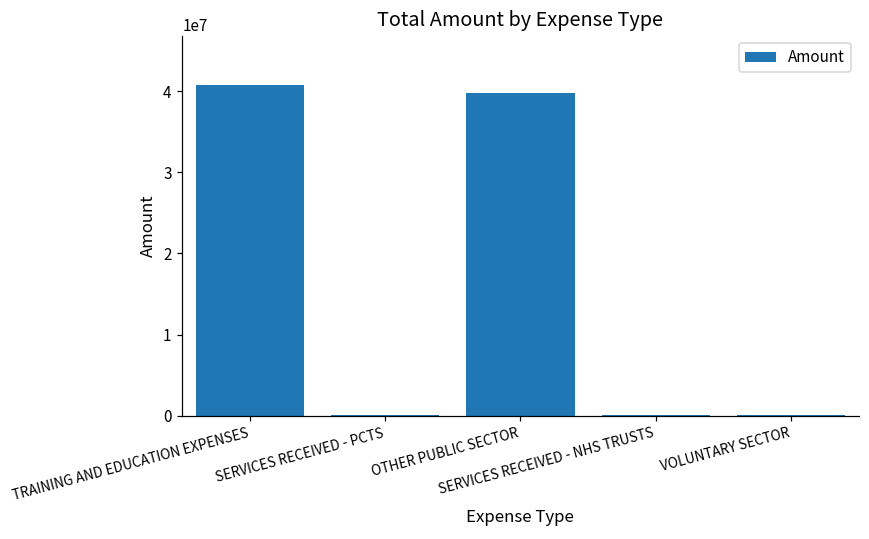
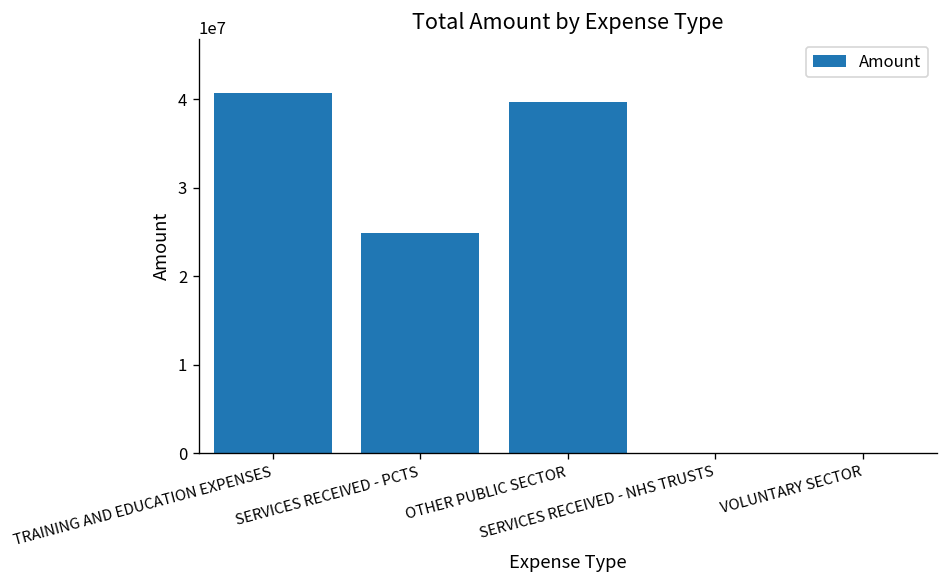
  {
    "TRAINING AND EDUCATION EXPENSES": 41000000,
-   "SERVICES RECEIVED - PCTS": 0,
+   "SERVICES RECEIVED - PCTS": 25000000,
    "OTHER PUBLIC SECTOR": 40000000
  }
